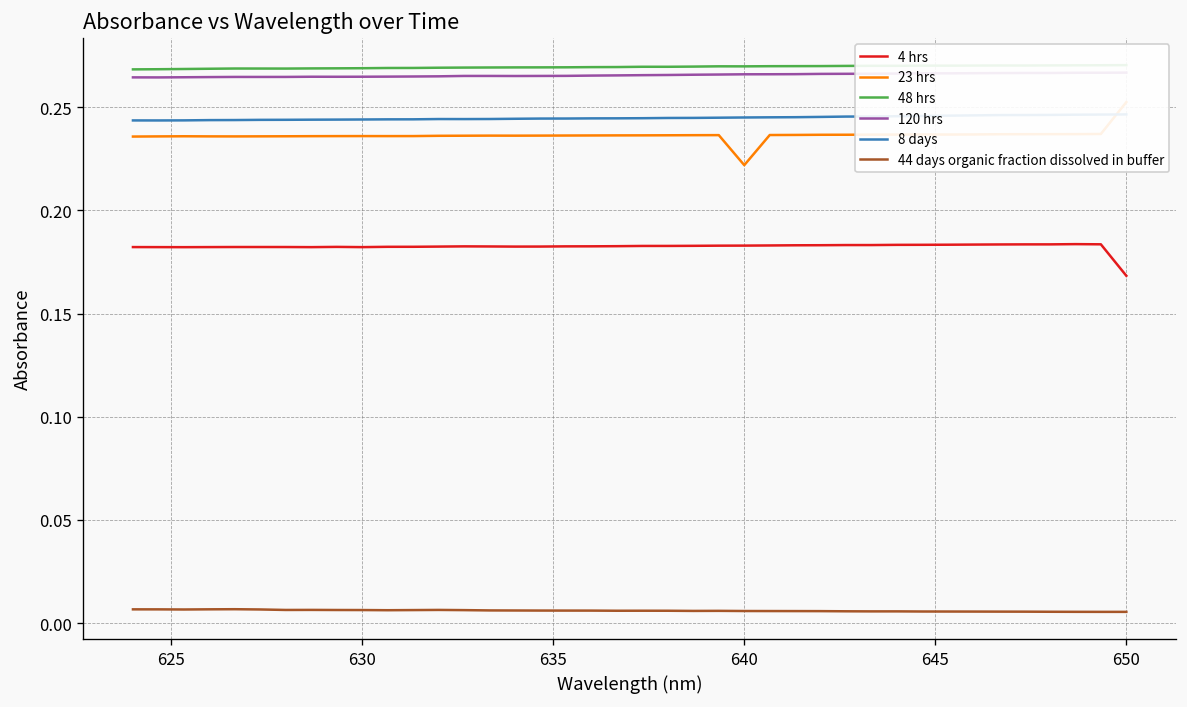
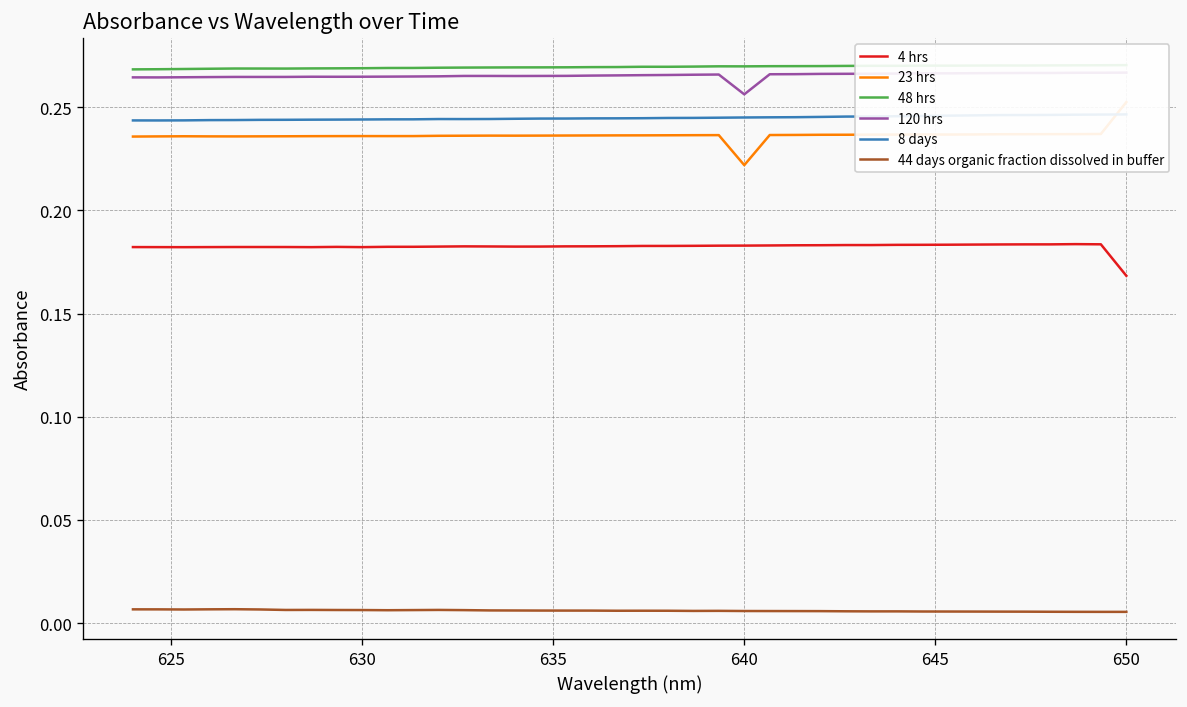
  {
    "4 hrs": {
      "630": 0.182,
      "640": 0.183,
      "650": 0.168
    },
    "23 hrs": {
      "630": 0.236,
      "640": 0.222
    },
    "48 hrs": {
      "630": 0.269,
      "640": 0.270
    },
    "120 hrs": {
      "630": 0.265,
-     "640": 0.266
+     "640": 0.256
    },
    "8 days": {
      "630": 0.244,
      "640": 0.245
    },
    "44 days organic fraction dissolved in buffer": {
      "630": 0.006,
      "640": 0.006,
      "650": 0.005
    }
  }
